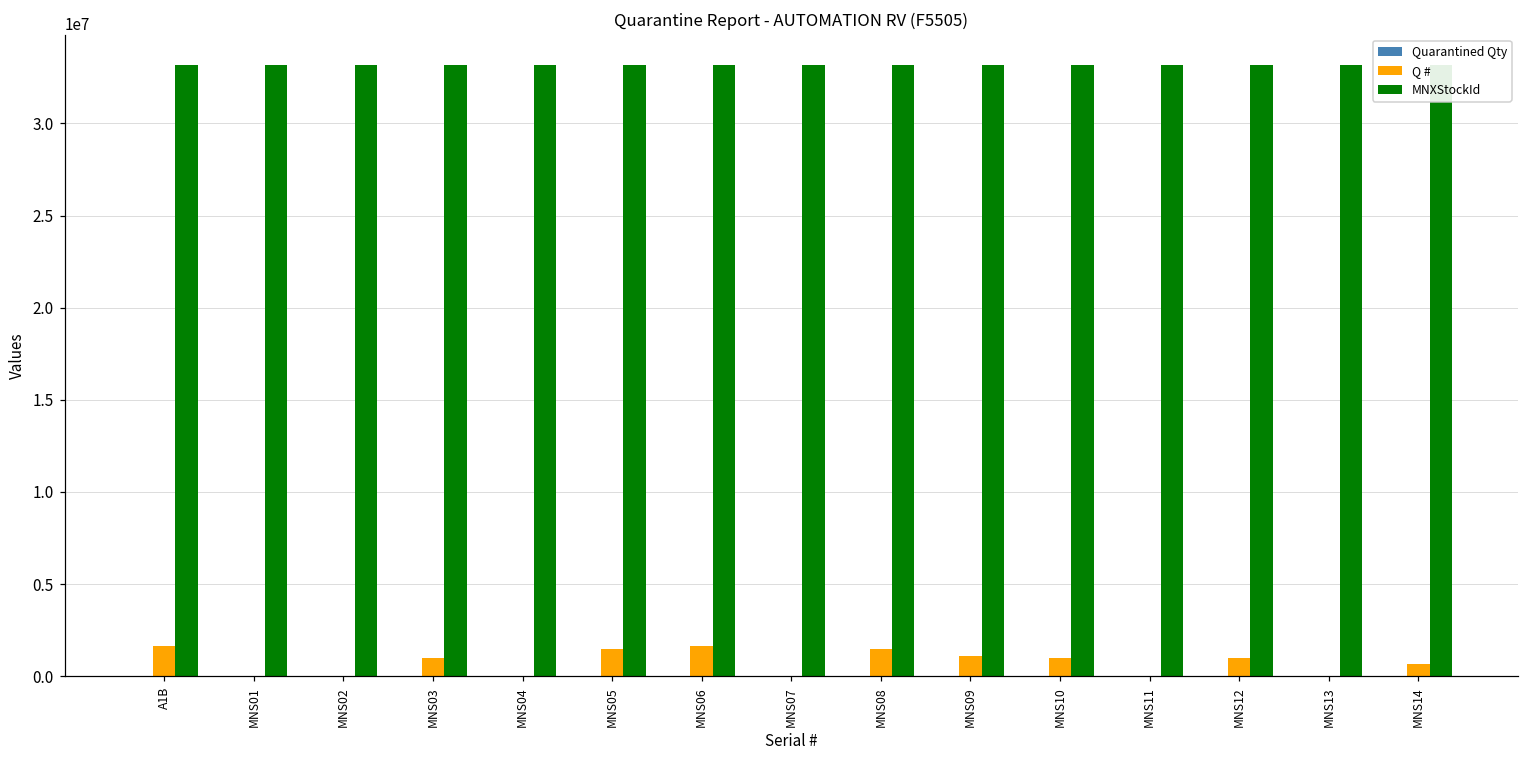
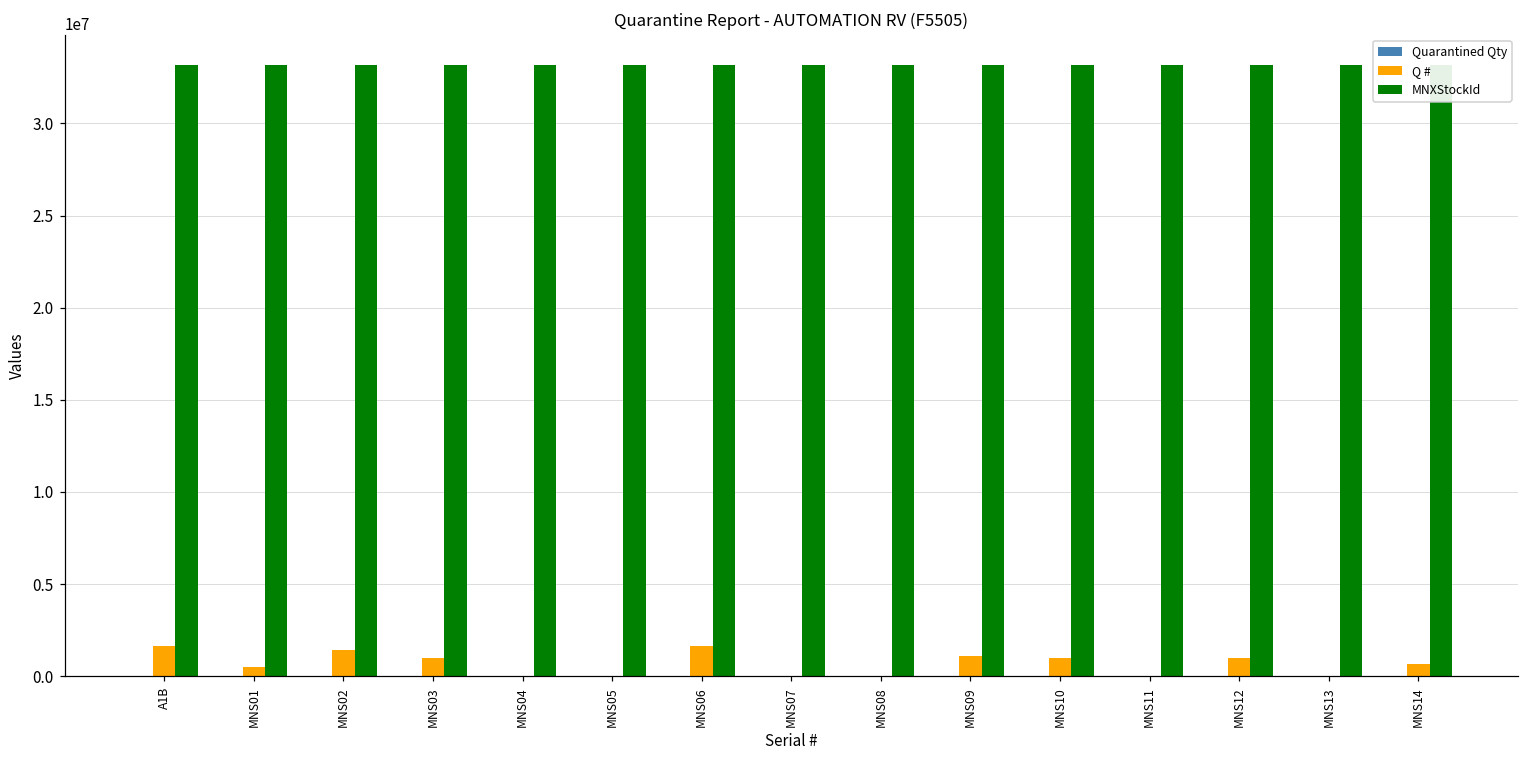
  {
    "Q #": {
      "A1B": 1600000,
-     "MNS01": 0,
-     "MNS02": 0,
+     "MNS01": 500000,
+     "MNS02": 1400000,
      "MNS03": 1000000,
-     "MNS05": 1500000,
+     "MNS05": 0,
      "MNS06": 1600000,
-     "MNS08": 1500000,
+     "MNS08": 0,
      "MNS09": 1100000,
      "MNS10": 1000000,
      "MNS12": 1000000,
      "MNS14": 700000
    },
    "MNXStockId": {
      "A1B": 33200000,
      "MNS01": 33200000,
      "MNS02": 33200000,
      "MNS03": 33200000,
      "MNS04": 33200000,
      "MNS05": 33200000,
      "MNS06": 33200000,
      "MNS07": 33200000,
      "MNS08": 33200000,
      "MNS09": 33200000,
      "MNS10": 33200000,
      "MNS11": 33200000,
      "MNS12": 33200000,
      "MNS13": 33200000
    }
  }
